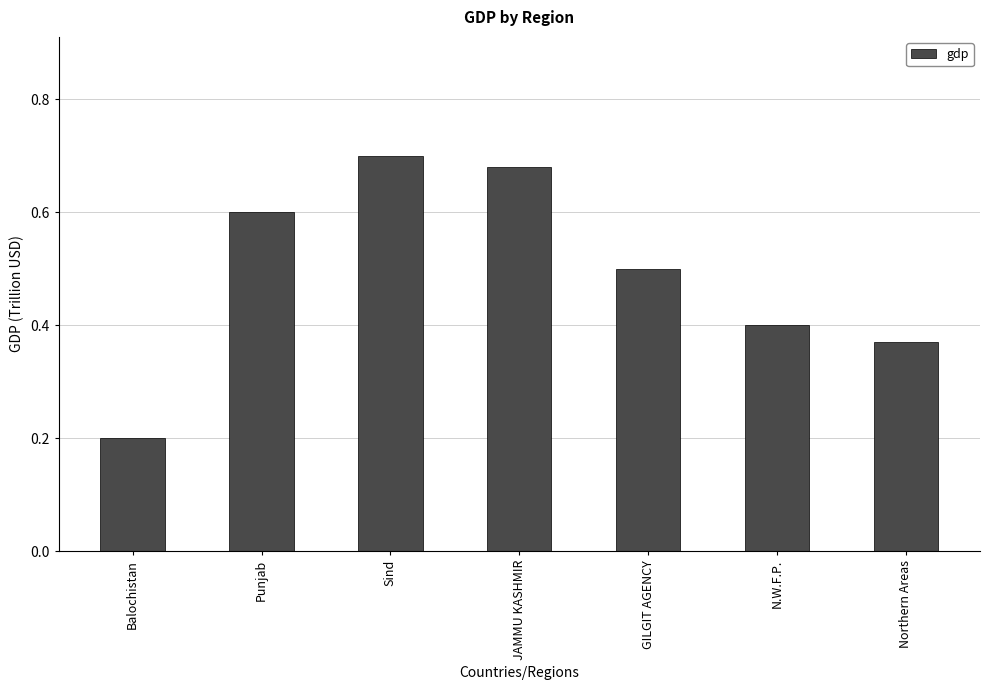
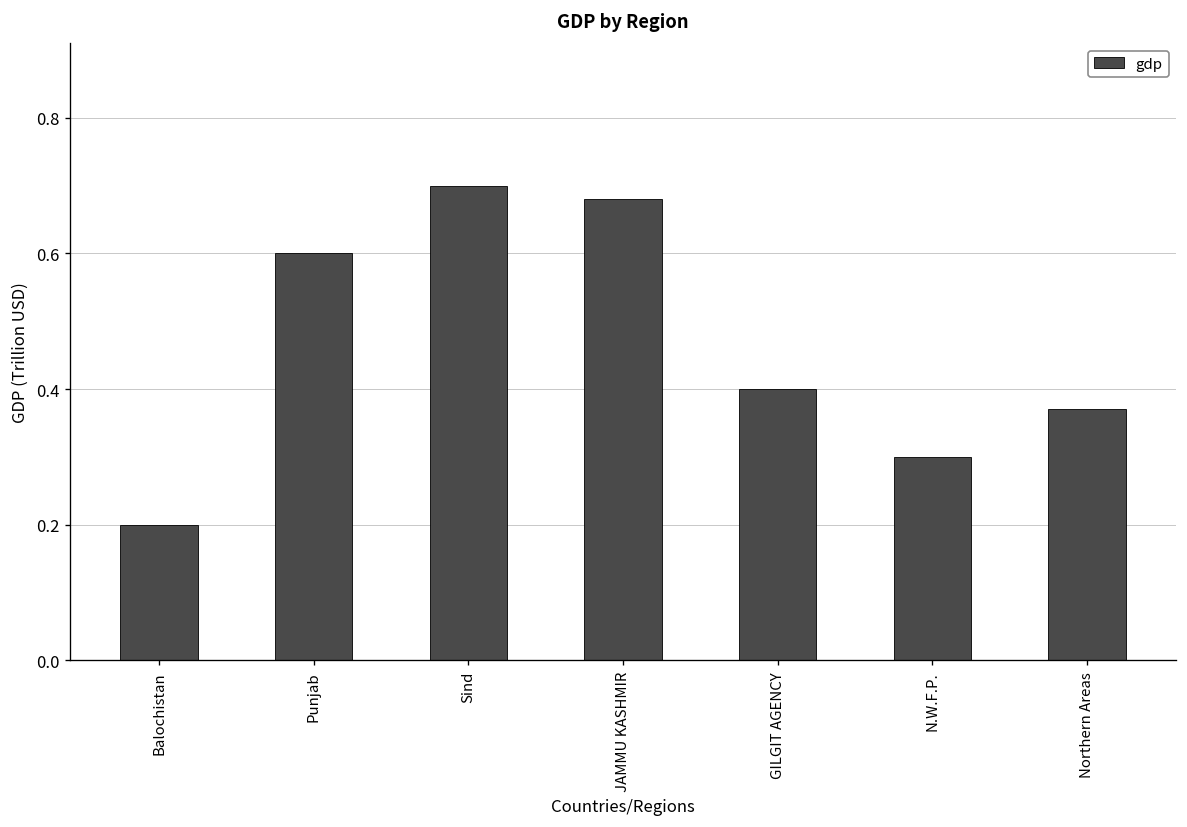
  {
    "Balochistan": 0.2,
    "Punjab": 0.6,
    "Sind": 0.7,
    "JAMMU KASHMIR": 0.68,
-   "GILGIT AGENCY": 0.5,
-   "N.W.F.P.": 0.4,
+   "GILGIT AGENCY": 0.4,
+   "N.W.F.P.": 0.3,
    "Northern Areas": 0.37
  }
